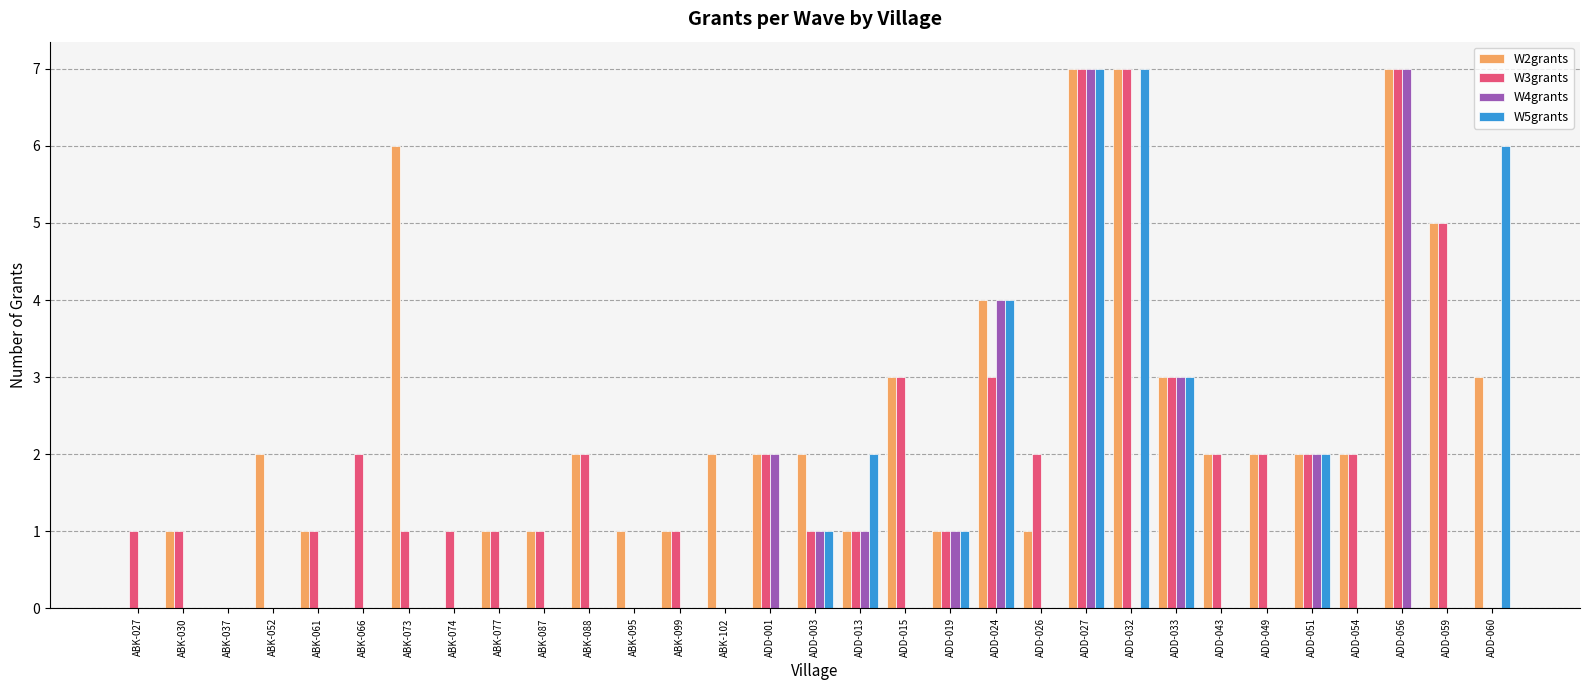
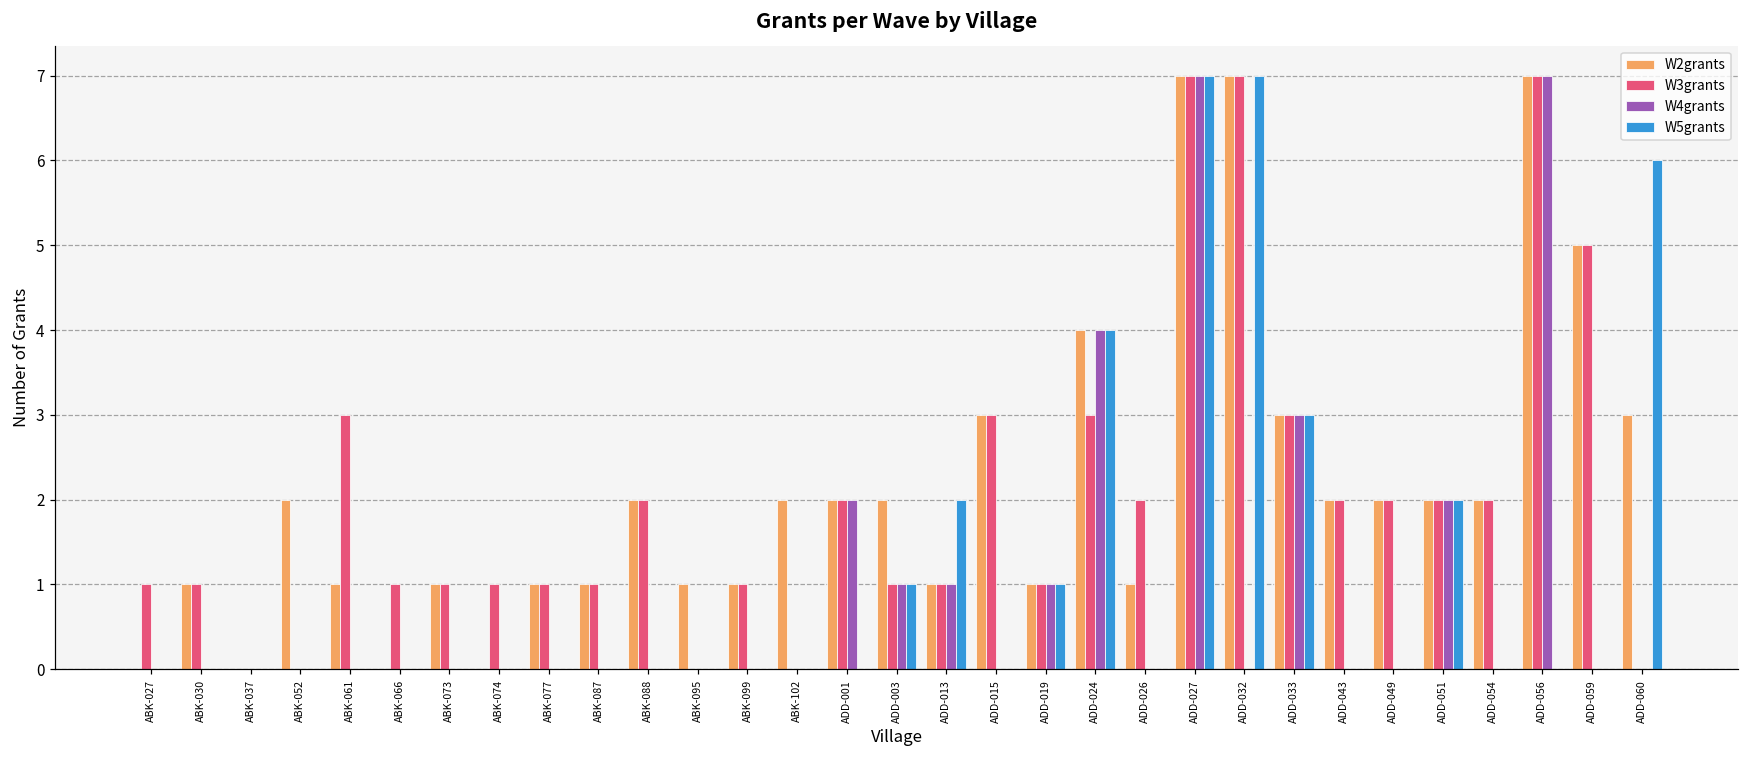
  {
    "W2grants": {
      "ABK-027": 0,
      "ABK-030": 1,
      "ABK-037": 0,
      "ABK-052": 2,
      "ABK-061": 1,
      "ABK-066": 0,
-     "ABK-073": 6,
+     "ABK-073": 1,
      "ABK-074": 0,
      "ABK-077": 1,
      "ABK-087": 1,
      "ABK-088": 2,
      "ABK-095": 1,
      "ABK-099": 1,
      "ABK-102": 2,
      "ADD-001": 2,
      "ADD-003": 2,
      "ADD-013": 1,
      "ADD-015": 3,
      "ADD-019": 1,
      "ADD-024": 4,
      "ADD-026": 1,
      "ADD-027": 7,
      "ADD-032": 7,
      "ADD-033": 3,
      "ADD-043": 2,
      "ADD-049": 2,
      "ADD-051": 2,
      "ADD-054": 2,
      "ADD-056": 7,
      "ADD-059": 5,
      "ADD-060": 3
    },
    "W3grants": {
      "ABK-027": 1,
      "ABK-030": 1,
      "ABK-037": 0,
      "ABK-052": 0,
-     "ABK-061": 1,
-     "ABK-066": 2,
+     "ABK-061": 3,
+     "ABK-066": 1,
      "ABK-073": 1,
      "ABK-074": 1,
      "ABK-077": 1,
      "ABK-087": 1,
      "ABK-088": 2,
      "ABK-095": 0,
      "ABK-099": 1,
      "ABK-102": 0,
      "ADD-001": 2,
      "ADD-003": 1,
      "ADD-013": 1,
      "ADD-015": 3,
      "ADD-019": 1,
      "ADD-024": 3,
      "ADD-026": 2,
      "ADD-027": 7,
      "ADD-032": 7,
      "ADD-033": 3,
      "ADD-043": 2,
      "ADD-049": 2,
      "ADD-051": 2,
      "ADD-054": 2,
      "ADD-056": 7,
      "ADD-059": 5,
      "ADD-060": 0
    },
    "W4grants": {
      "ABK-027": 0,
      "ABK-030": 0,
      "ABK-037": 0,
      "ABK-052": 0,
      "ABK-061": 0,
      "ABK-066": 0,
      "ABK-073": 0,
      "ABK-074": 0,
      "ABK-077": 0,
      "ABK-087": 0,
      "ABK-088": 0,
      "ABK-095": 0,
      "ABK-099": 0,
      "ABK-102": 0,
      "ADD-001": 2,
      "ADD-003": 1,
      "ADD-013": 1,
      "ADD-015": 0,
      "ADD-019": 1,
      "ADD-024": 4,
      "ADD-026": 0,
      "ADD-027": 7,
      "ADD-032": 0,
      "ADD-033": 3,
      "ADD-043": 0,
      "ADD-049": 0,
      "ADD-051": 2,
      "ADD-054": 0,
      "ADD-056": 7,
      "ADD-059": 0,
      "ADD-060": 0
    },
    "W5grants": {
      "ABK-027": 0,
      "ABK-030": 0,
      "ABK-037": 0,
      "ABK-052": 0,
      "ABK-061": 0,
      "ABK-066": 0,
      "ABK-073": 0,
      "ABK-074": 0,
      "ABK-077": 0,
      "ABK-087": 0,
      "ABK-088": 0,
      "ABK-095": 0,
      "ABK-099": 0,
      "ABK-102": 0,
      "ADD-001": 0,
      "ADD-003": 1,
      "ADD-013": 2,
      "ADD-015": 0,
      "ADD-019": 1,
      "ADD-024": 4,
      "ADD-026": 0,
      "ADD-027": 7,
      "ADD-032": 7,
      "ADD-033": 3,
      "ADD-043": 0,
      "ADD-049": 0,
      "ADD-051": 2,
      "ADD-054": 0,
      "ADD-056": 0,
      "ADD-059": 0,
      "ADD-060": 6
    }
  }
